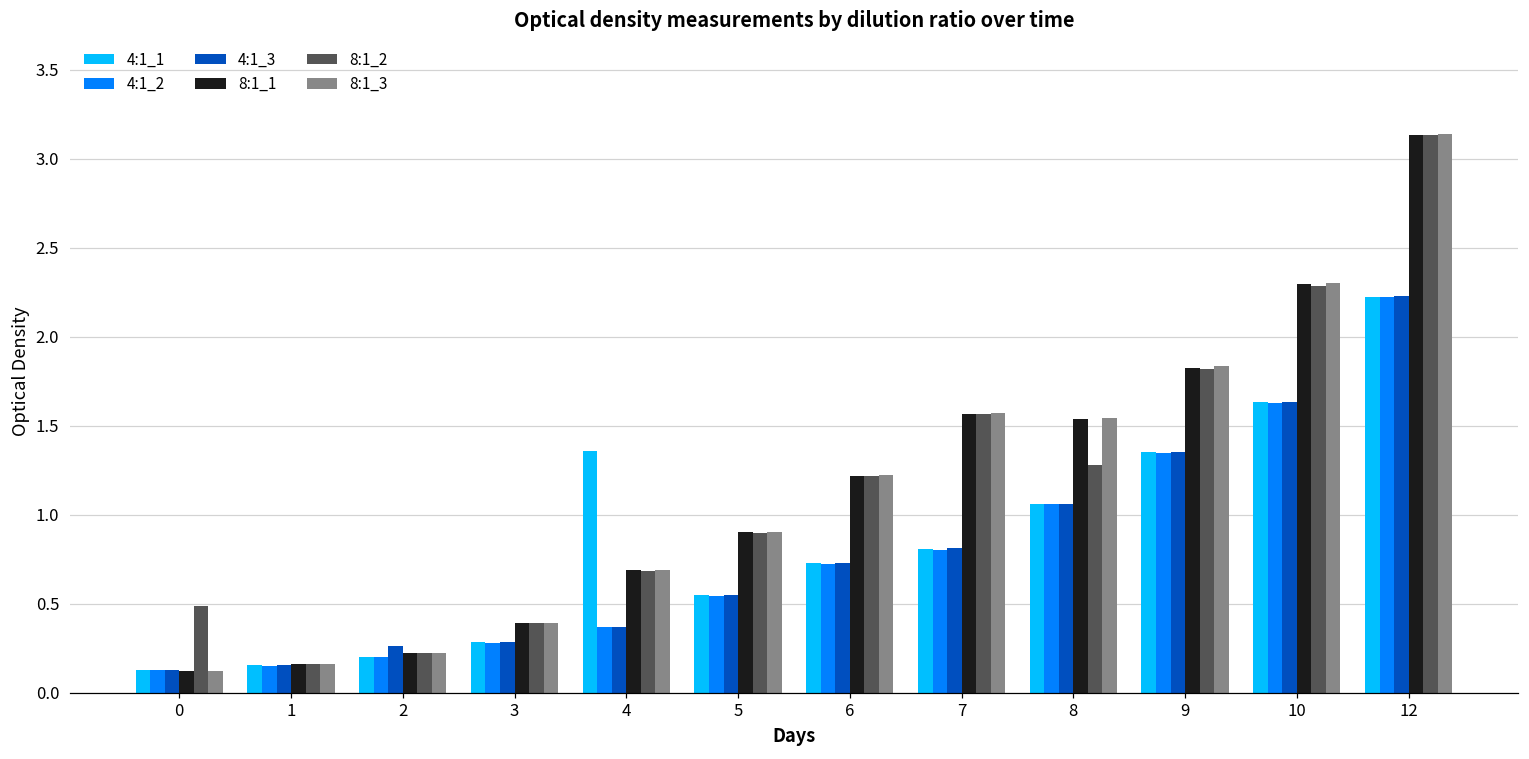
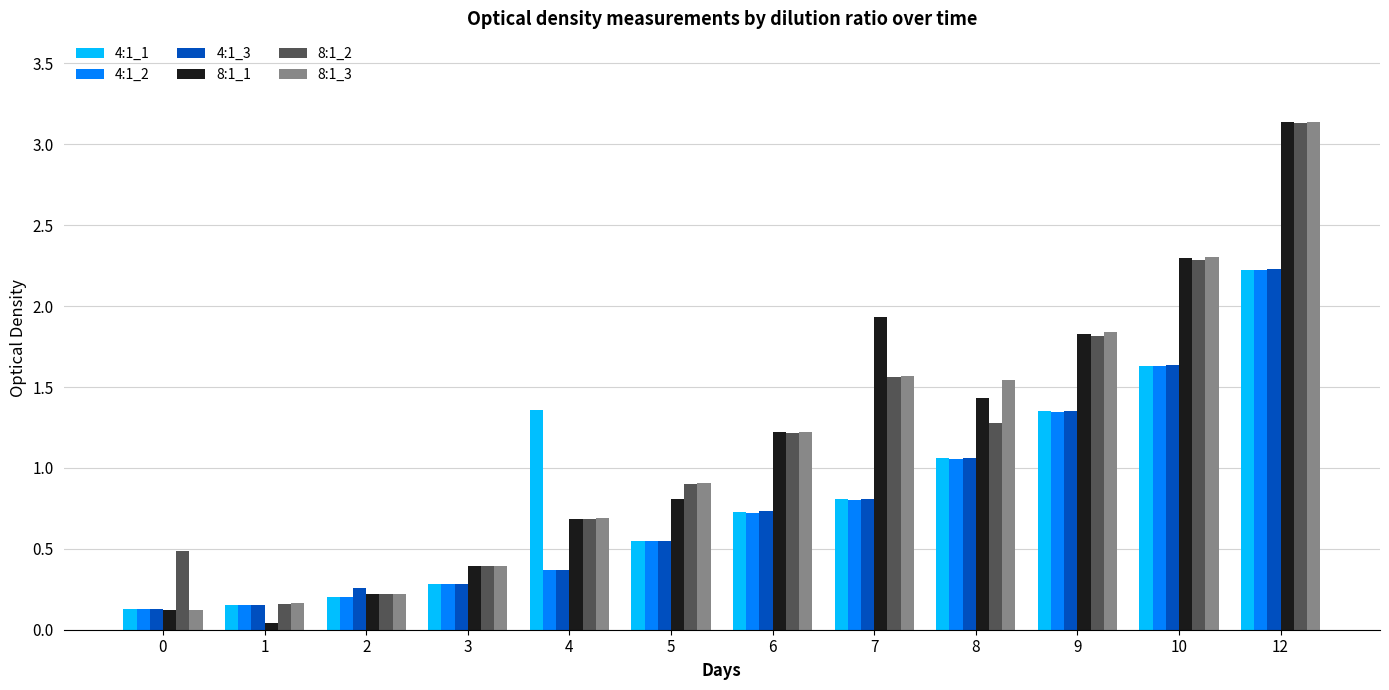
  {
    "4:1_1": {
      "0": 0.13,
      "1": 0.15,
      "2": 0.20,
      "3": 0.28,
      "4": 1.36,
      "5": 0.55,
      "6": 0.73,
      "7": 0.81,
      "8": 1.06,
      "9": 1.35,
      "10": 1.63,
      "12": 2.22
    },
    "4:1_2": {
      "0": 0.13,
      "1": 0.15,
      "2": 0.20,
      "3": 0.28,
      "4": 0.37,
      "5": 0.55,
      "6": 0.72,
      "7": 0.80,
      "8": 1.06,
      "9": 1.35,
      "10": 1.63,
      "12": 2.22
    },
    "4:1_3": {
      "0": 0.13,
      "1": 0.15,
      "2": 0.26,
      "3": 0.28,
      "4": 0.37,
      "5": 0.55,
      "6": 0.73,
      "7": 0.81,
      "8": 1.06,
      "9": 1.35,
      "10": 1.64,
      "12": 2.23
    },
    "8:1_1": {
      "0": 0.12,
-     "1": 0.16,
+     "1": 0.04,
      "2": 0.22,
      "3": 0.39,
      "4": 0.69,
-     "5": 0.90,
+     "5": 0.81,
      "6": 1.22,
-     "7": 1.57,
-     "8": 1.54,
+     "7": 1.94,
+     "8": 1.43,
      "9": 1.83,
      "10": 2.30,
      "12": 3.14
    },
    "8:1_2": {
      "0": 0.49,
      "1": 0.16,
      "2": 0.22,
      "3": 0.39,
      "4": 0.69,
      "5": 0.90,
      "6": 1.22,
      "7": 1.56,
      "8": 1.28,
      "9": 1.82,
      "10": 2.29,
      "12": 3.13
    },
    "8:1_3": {
      "0": 0.12,
      "1": 0.16,
      "2": 0.22,
      "3": 0.39,
      "4": 0.69,
      "5": 0.90,
      "6": 1.22,
      "7": 1.57,
      "8": 1.54,
      "9": 1.84,
      "10": 2.30,
      "12": 3.14
    }
  }
